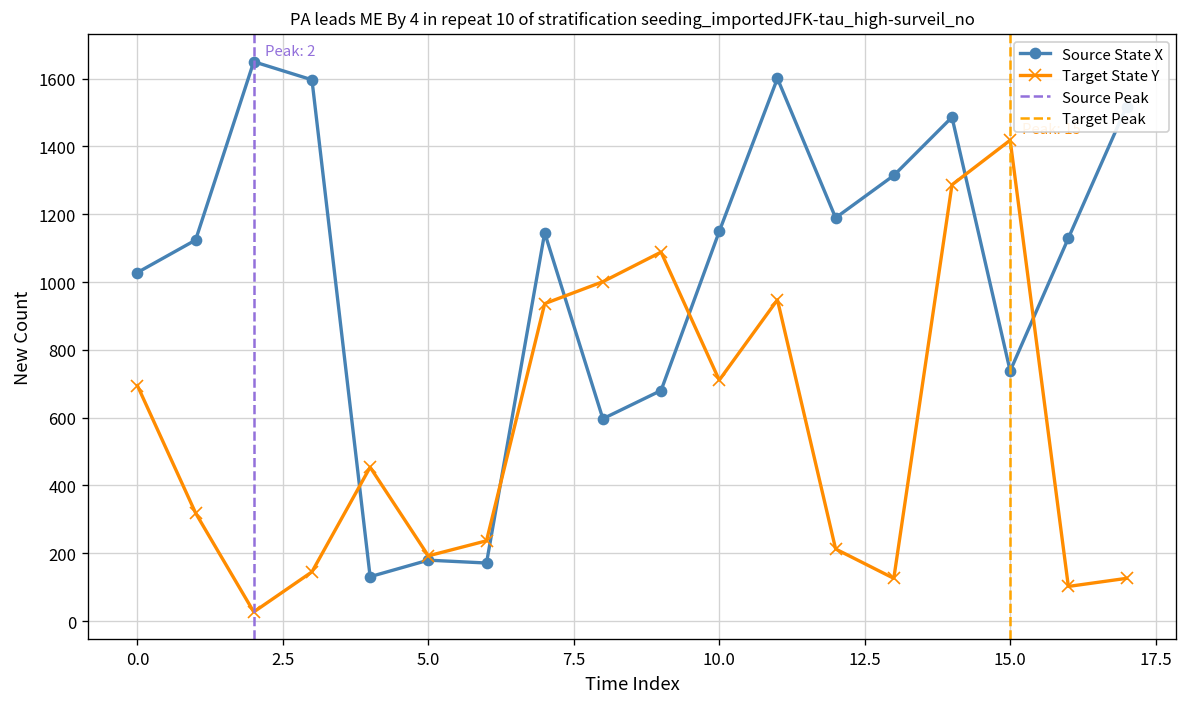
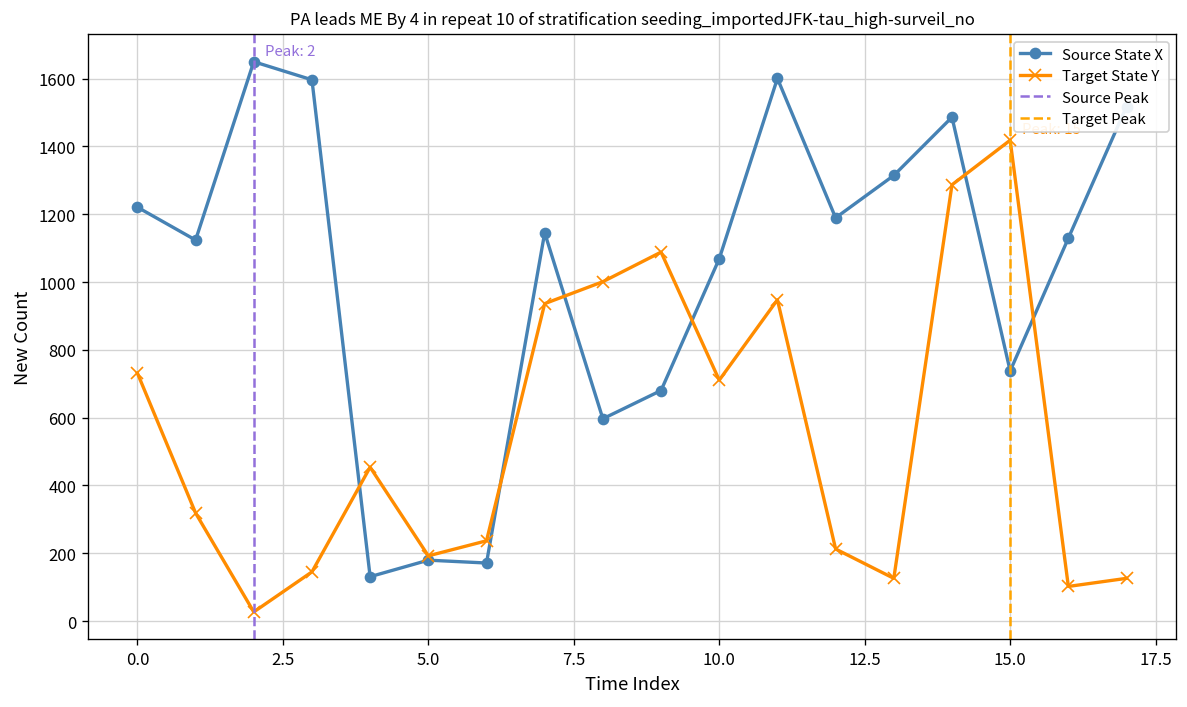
  {
    "Source State X": {
-     "0.0": 1030,
+     "0.0": 1220,
      "5.0": 180,
-     "10.0": 1150,
+     "10.0": 1070,
      "15.0": 740
    },
    "Target State Y": {
-     "0.0": 690,
+     "0.0": 730,
      "5.0": 190,
      "10.0": 710
    }
  }
